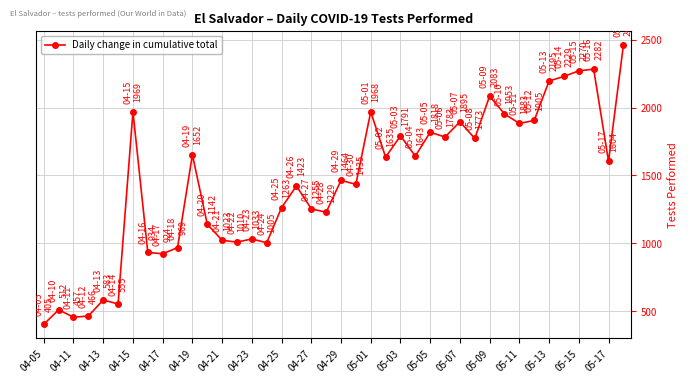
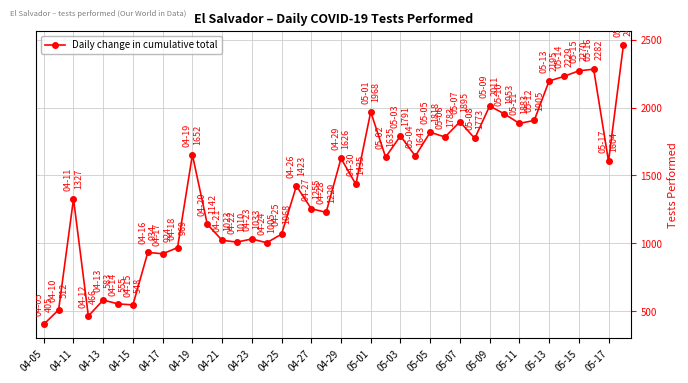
  {
    "04-05": 405,
-   "04-11": 457,
-   "04-15": 1969,
+   "04-11": 1327,
+   "04-15": 548,
    "04-19": 1652,
-   "04-25": 1263,
-   "04-29": 1464,
+   "04-25": 1068,
+   "04-29": 1626,
    "05-03": 1791,
    "05-07": 1895,
-   "05-09": 2083,
+   "05-09": 2011,
    "05-17": 1604
  }
